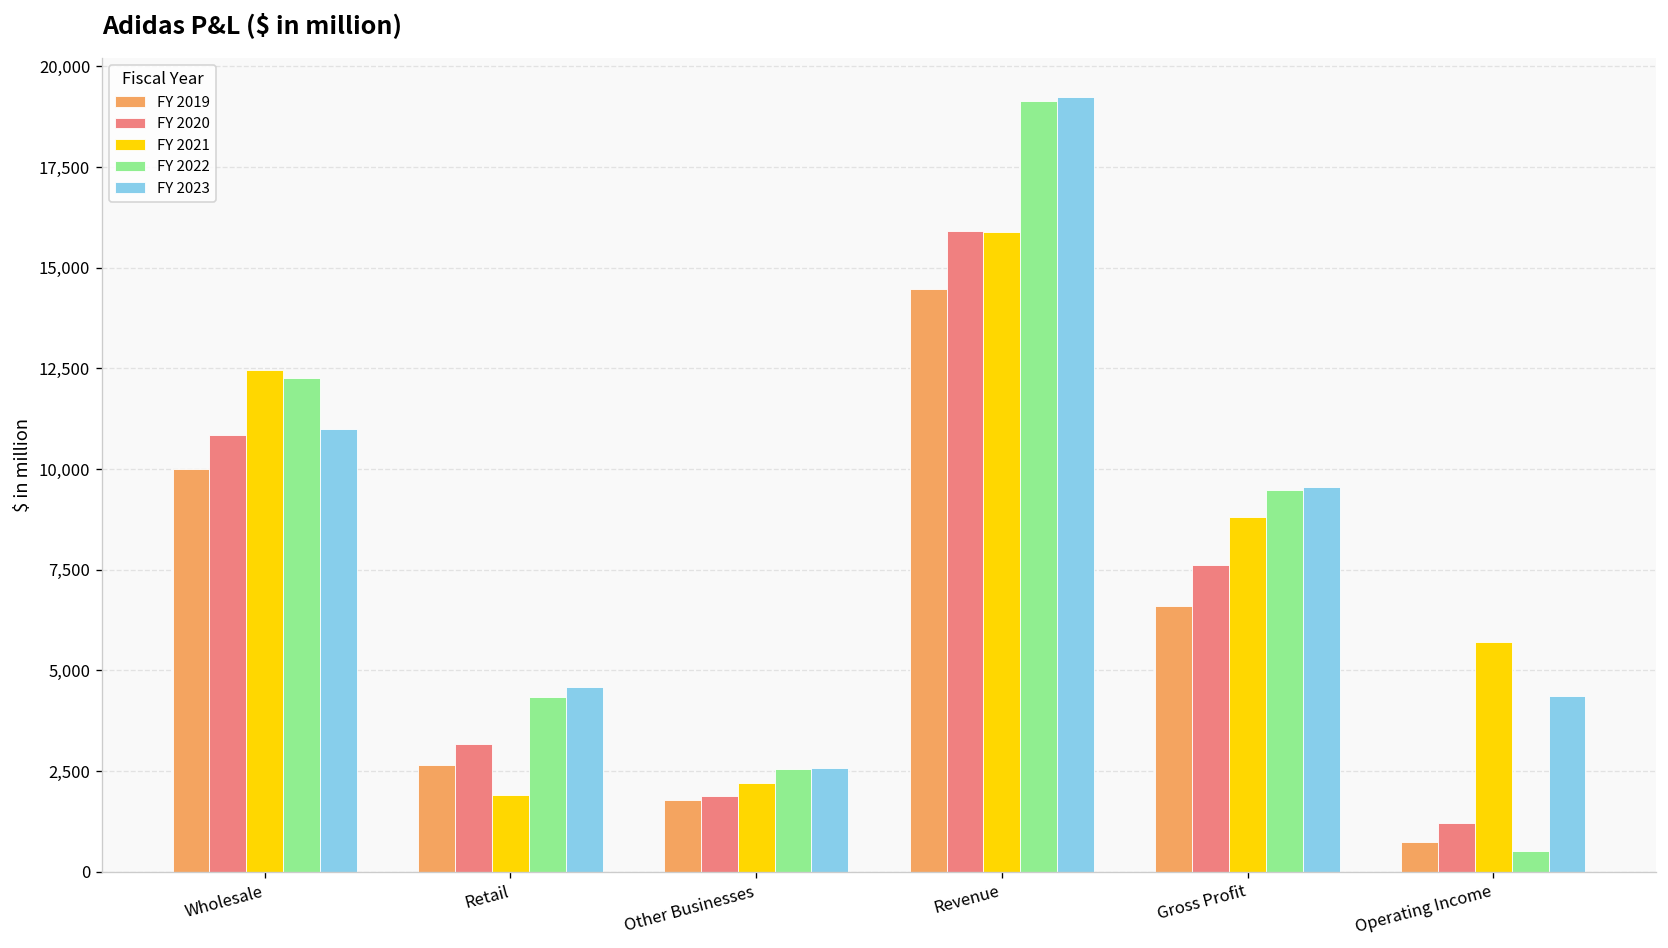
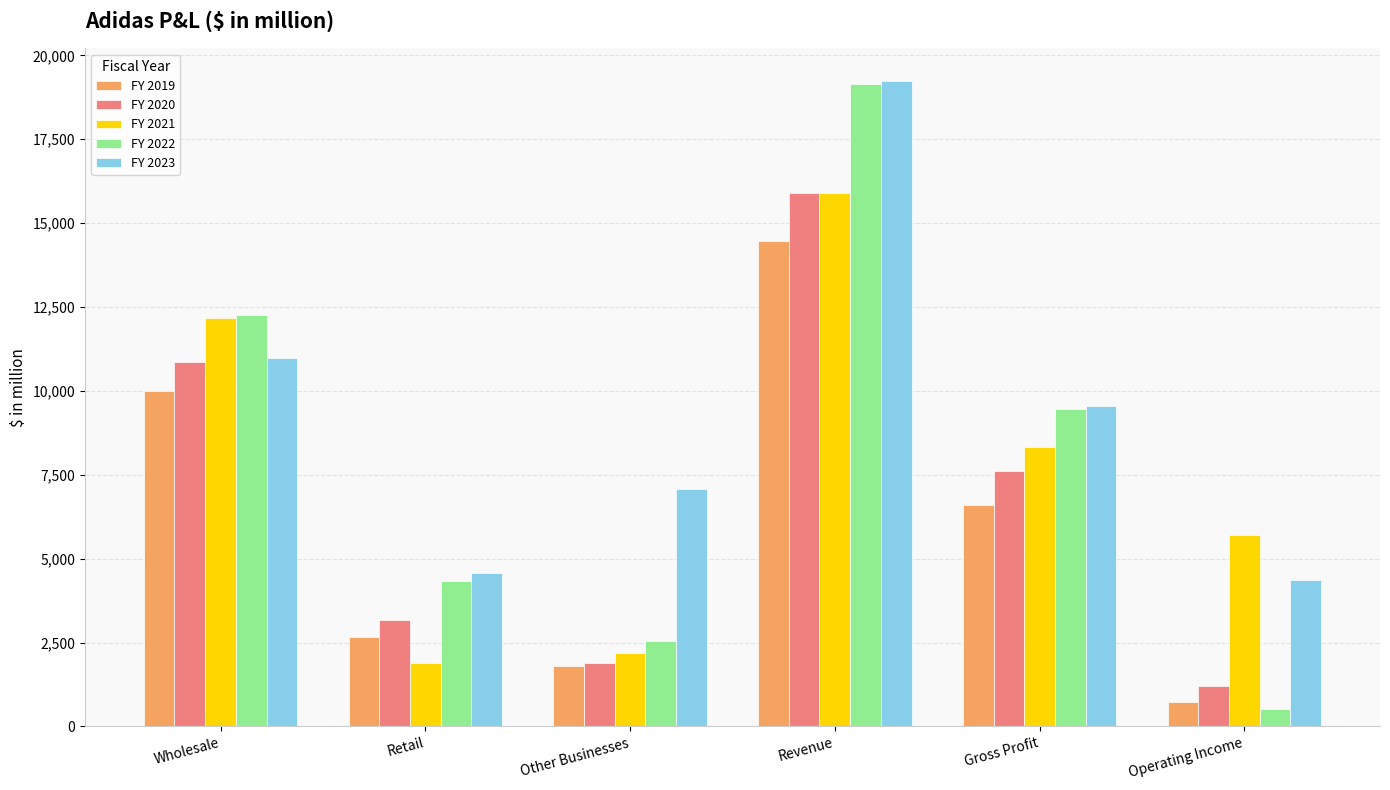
  {
    "FY 2021": {
-     "Wholesale": "12,500",
+     "Wholesale": "12,200",
      "Retail": "1,900",
      "Other Businesses": "2,200",
      "Revenue": "15,900",
-     "Gross Profit": "8,800",
+     "Gross Profit": "8,300",
      "Operating Income": "5,700"
    },
    "FY 2022": {
      "Wholesale": "12,300",
      "Retail": "4,300",
      "Other Businesses": "2,500",
      "Revenue": "19,100",
      "Gross Profit": "9,500",
      "Operating Income": "500"
    },
    "FY 2023": {
      "Wholesale": "11,000",
      "Retail": "4,600",
-     "Other Businesses": "2,600",
+     "Other Businesses": "7,100",
      "Revenue": "19,200",
      "Gross Profit": "9,600",
      "Operating Income": "4,400"
    }
  }
